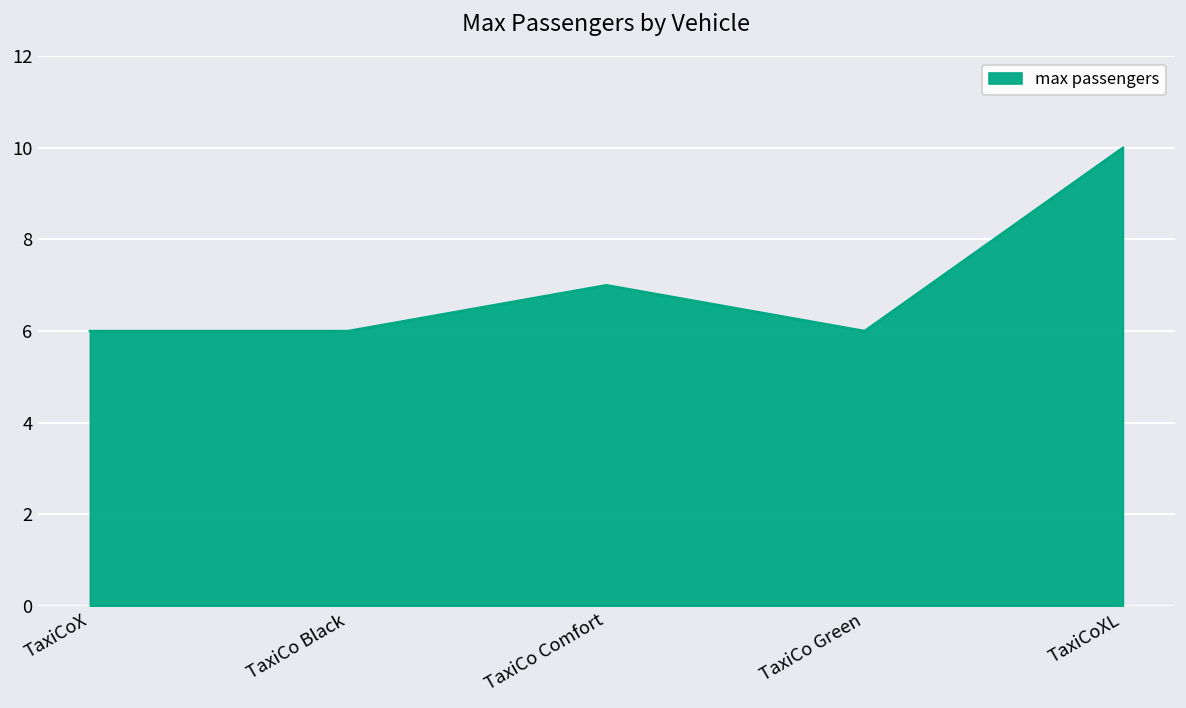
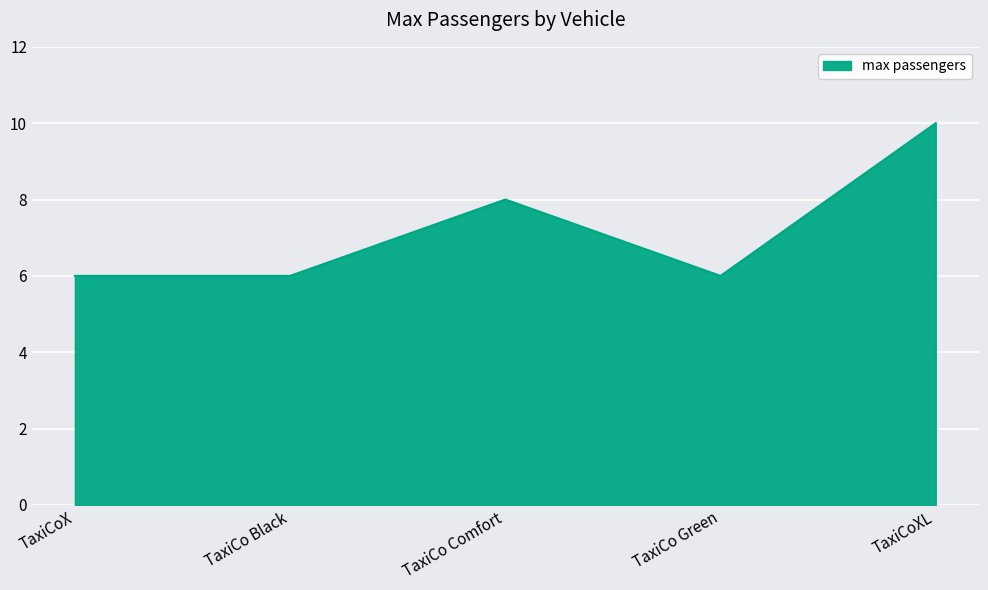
  {
    "TaxiCoX": 6,
    "TaxiCo Black": 6,
-   "TaxiCo Comfort": 7,
+   "TaxiCo Comfort": 8,
    "TaxiCo Green": 6,
    "TaxiCoXL": 10
  }
